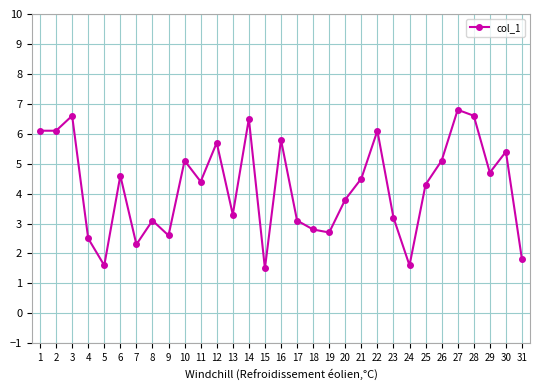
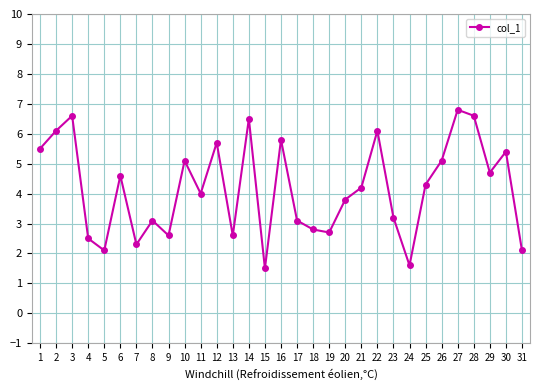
  {
-   "1": 6.1,
+   "1": 5.5,
    "2": 6.1,
    "3": 6.6,
    "4": 2.5,
-   "5": 1.6,
+   "5": 2.1,
    "6": 4.6,
    "7": 2.3,
    "8": 3.1,
    "9": 2.6,
    "10": 5.1,
-   "11": 4.4,
+   "11": 4.0,
    "12": 5.7,
-   "13": 3.3,
+   "13": 2.6,
    "14": 6.5,
    "15": 1.5,
    "16": 5.8,
    "17": 3.1,
    "18": 2.8,
    "19": 2.7,
    "20": 3.8,
-   "21": 4.5,
+   "21": 4.2,
    "22": 6.1,
    "23": 3.2,
    "24": 1.6,
    "25": 4.3,
    "26": 5.1,
    "27": 6.8,
    "28": 6.6,
    "29": 4.7,
    "30": 5.4,
-   "31": 1.8
+   "31": 2.1
  }
